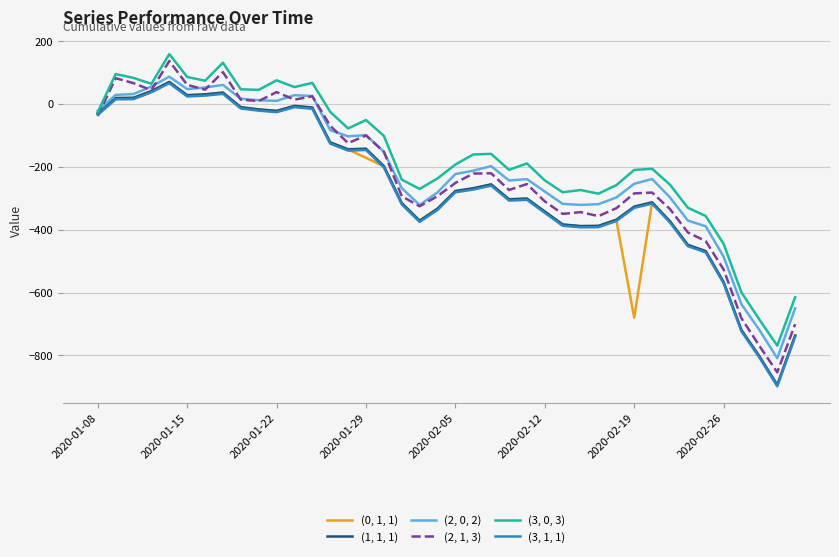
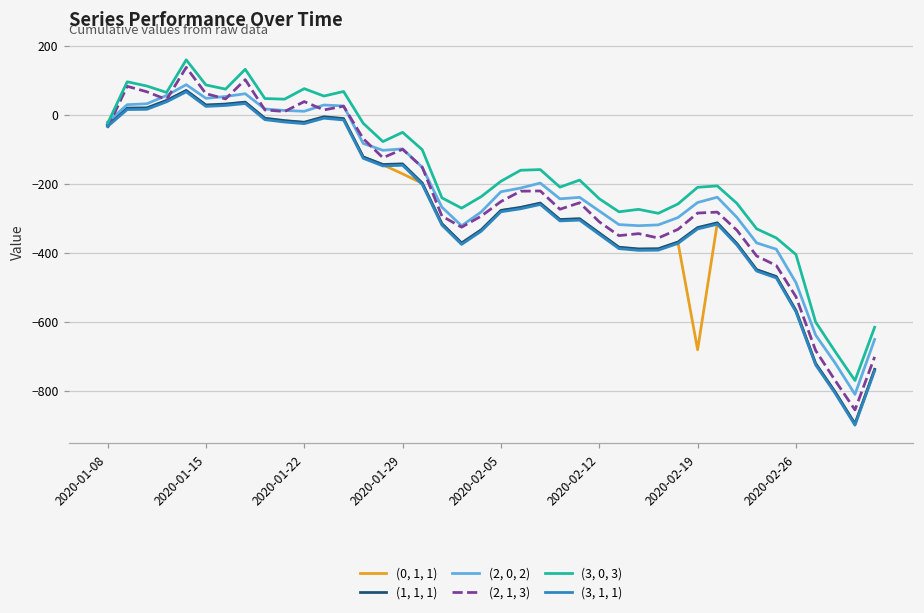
  {
    "(0, 1, 1)": {
      "2020-01-29": -170,
      "2020-02-19": -680
    },
    "(2, 0, 2)": {
      "2020-01-15": 50,
      "2020-01-22": 10,
      "2020-02-05": -220,
      "2020-02-12": -280,
      "2020-02-19": -250,
      "2020-02-26": -490
    },
    "(2, 1, 3)": {
      "2020-01-15": 60,
      "2020-01-22": 40,
      "2020-02-05": -250,
      "2020-02-12": -310,
      "2020-02-19": -280,
      "2020-02-26": -530
    },
    "(3, 0, 3)": {
      "2020-01-15": 90,
      "2020-01-22": 80,
      "2020-01-29": -50,
      "2020-02-05": -190,
      "2020-02-12": -240,
      "2020-02-19": -210,
-     "2020-02-26": -440
+     "2020-02-26": -400
    }
  }
